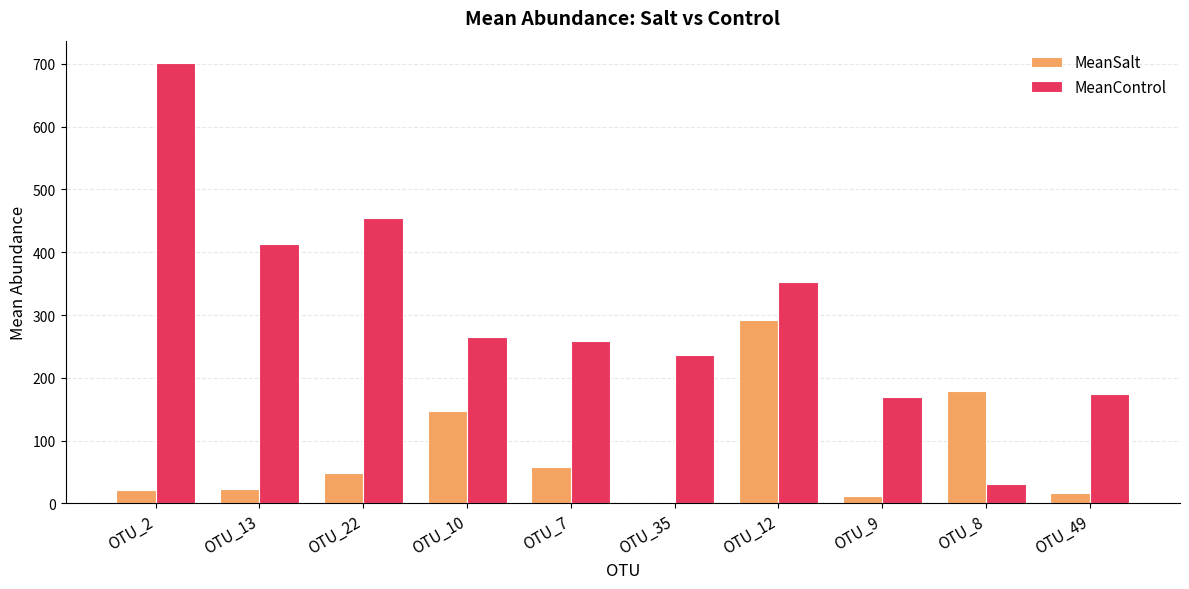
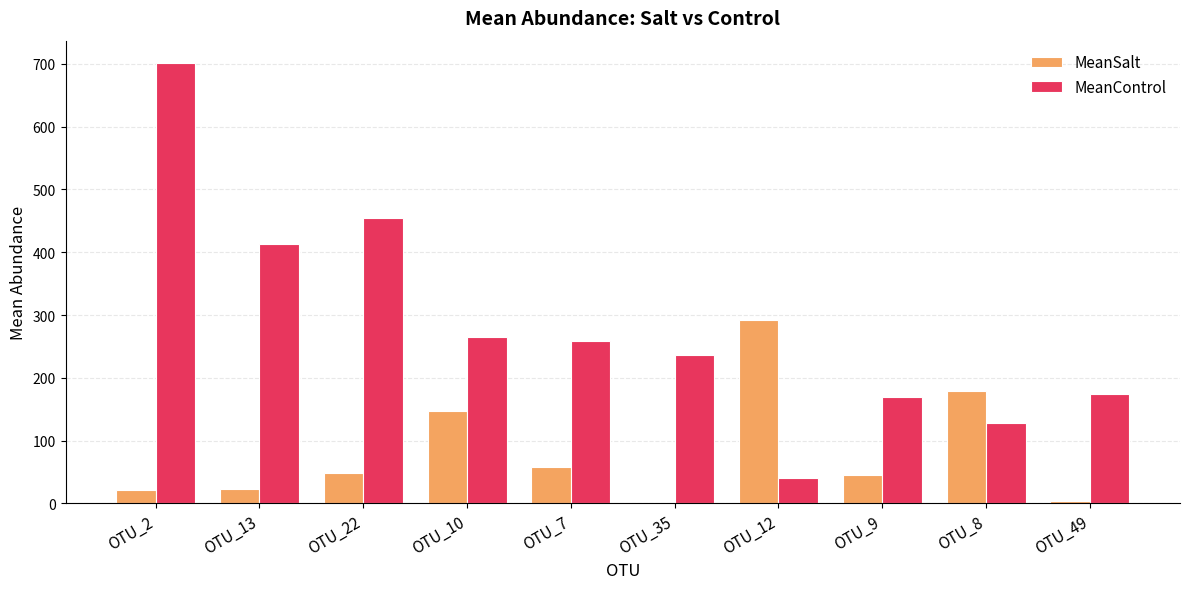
  {
    "MeanSalt": {
      "OTU_2": 20,
      "OTU_13": 20,
      "OTU_22": 50,
      "OTU_10": 150,
      "OTU_7": 60,
      "OTU_12": 290,
-     "OTU_9": 10,
+     "OTU_9": 50,
      "OTU_8": 180,
-     "OTU_49": 20
+     "OTU_49": 0
    },
    "MeanControl": {
      "OTU_2": 700,
      "OTU_13": 410,
      "OTU_22": 450,
      "OTU_10": 260,
      "OTU_7": 260,
      "OTU_35": 240,
-     "OTU_12": 350,
+     "OTU_12": 40,
      "OTU_9": 170,
-     "OTU_8": 30,
+     "OTU_8": 130,
      "OTU_49": 170
    }
  }
